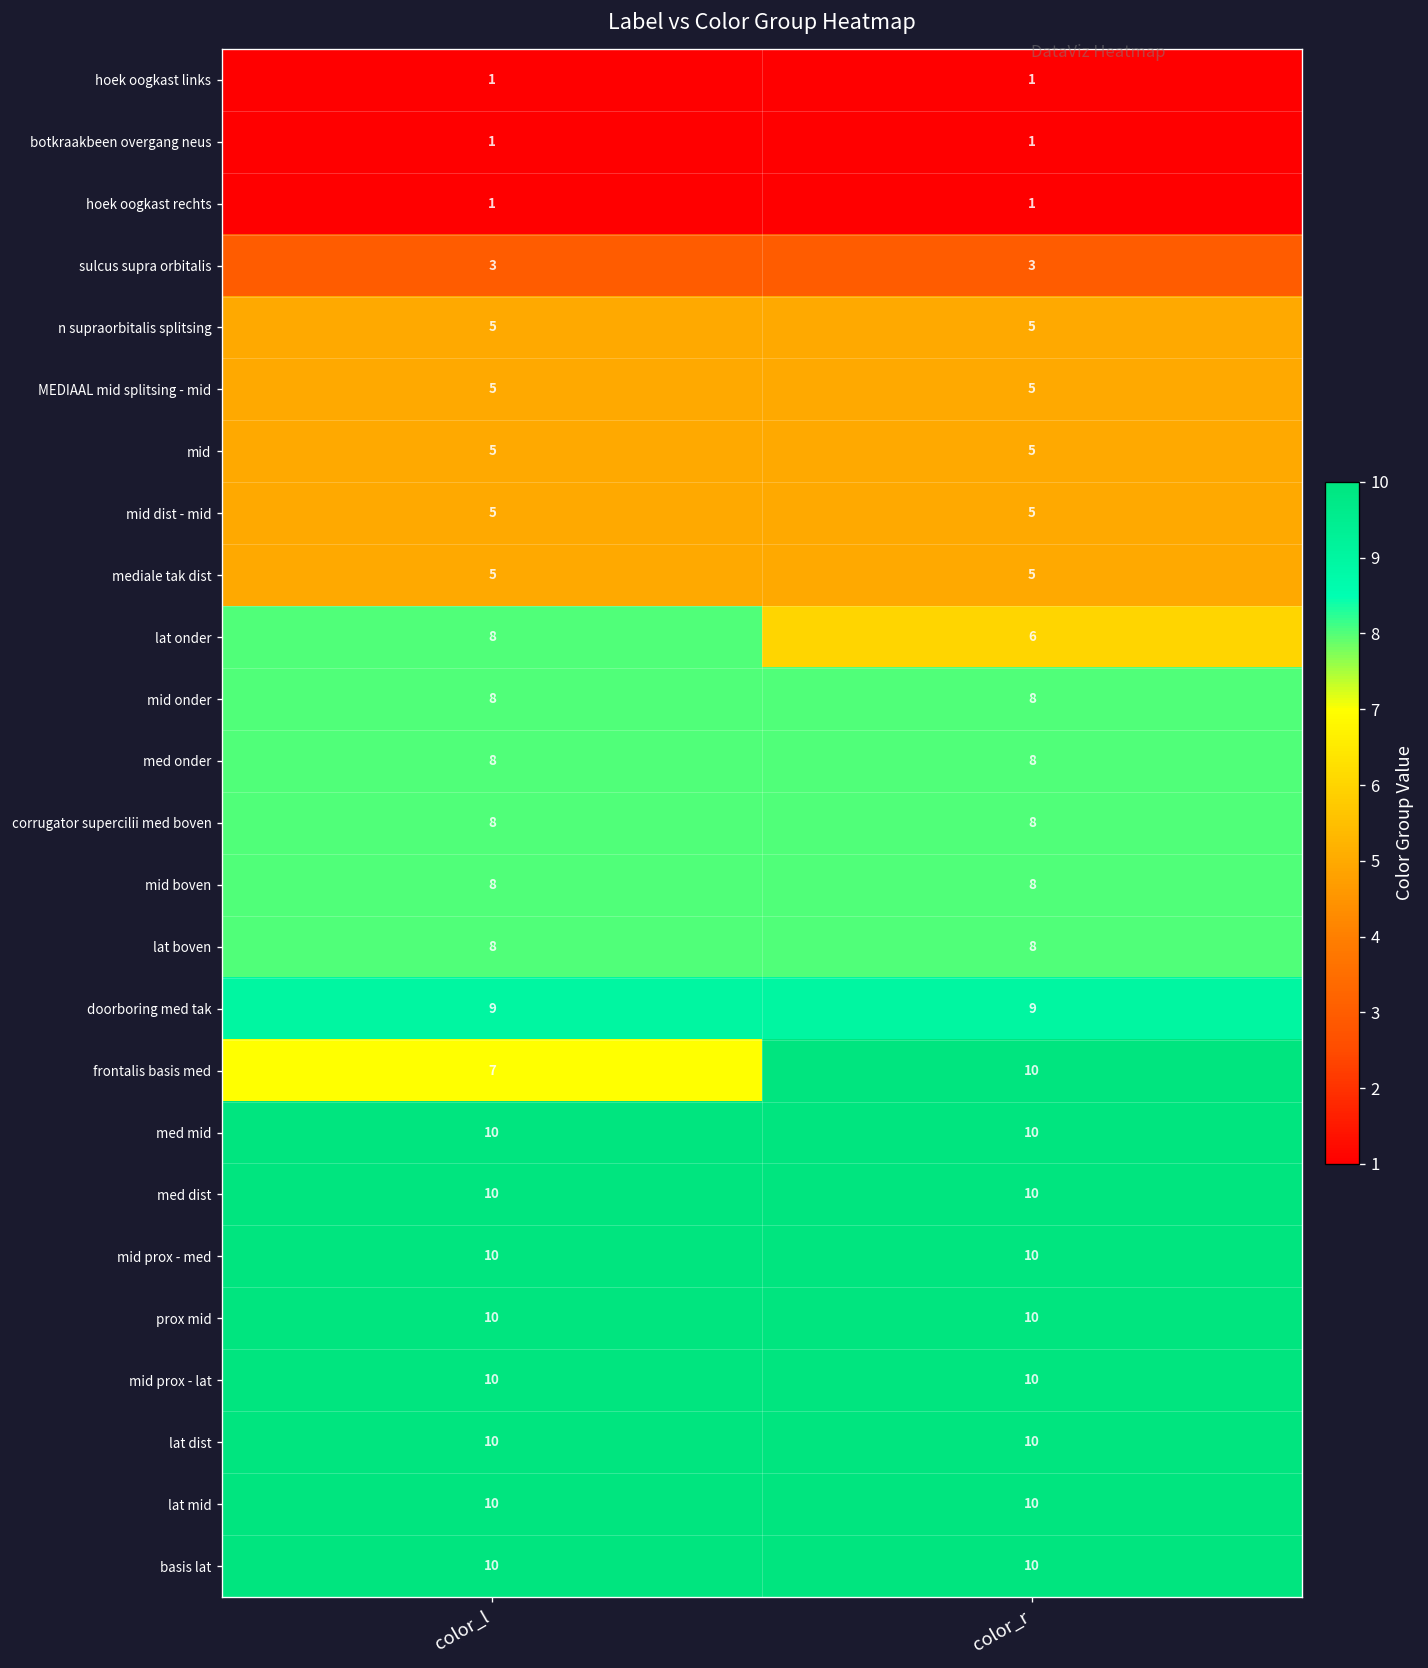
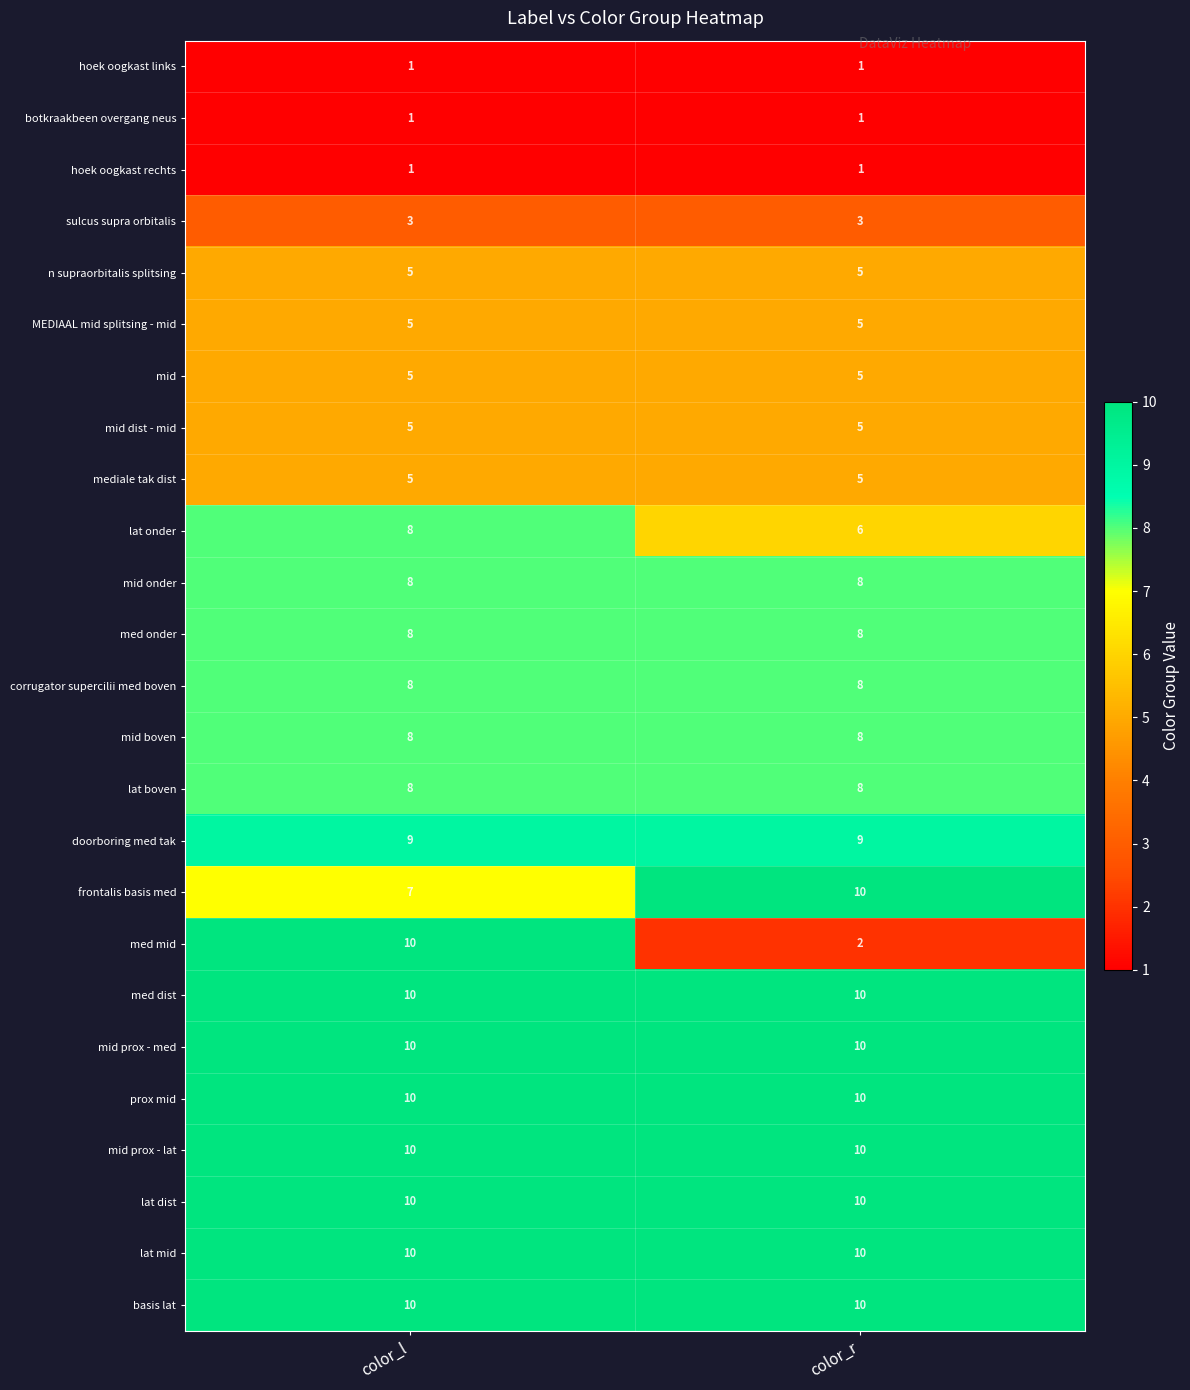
  {
    "hoek oogkast links": {
      "color_l": 1,
      "color_r": 1
    },
    "botkraakbeen overgang neus": {
      "color_l": 1,
      "color_r": 1
    },
    "hoek oogkast rechts": {
      "color_l": 1,
      "color_r": 1
    },
    "sulcus supra orbitalis": {
      "color_l": 3,
      "color_r": 3
    },
    "n supraorbitalis splitsing": {
      "color_l": 5,
      "color_r": 5
    },
    "MEDIAAL mid splitsing - mid": {
      "color_l": 5,
      "color_r": 5
    },
    "mid": {
      "color_l": 5,
      "color_r": 5
    },
    "mid dist - mid": {
      "color_l": 5,
      "color_r": 5
    },
    "mediale tak dist": {
      "color_l": 5,
      "color_r": 5
    },
    "lat onder": {
      "color_l": 8,
      "color_r": 6
    },
    "mid onder": {
      "color_l": 8,
      "color_r": 8
    },
    "med onder": {
      "color_l": 8,
      "color_r": 8
    },
    "corrugator supercilii med boven": {
      "color_l": 8,
      "color_r": 8
    },
    "mid boven": {
      "color_l": 8,
      "color_r": 8
    },
    "lat boven": {
      "color_l": 8,
      "color_r": 8
    },
    "doorboring med tak": {
      "color_l": 9,
      "color_r": 9
    },
    "frontalis basis med": {
      "color_l": 7,
      "color_r": 10
    },
    "med mid": {
      "color_l": 10,
-     "color_r": 10
+     "color_r": 2
    },
    "med dist": {
      "color_l": 10,
      "color_r": 10
    },
    "mid prox - med": {
      "color_l": 10,
      "color_r": 10
    },
    "prox mid": {
      "color_l": 10,
      "color_r": 10
    },
    "mid prox - lat": {
      "color_l": 10,
      "color_r": 10
    },
    "lat dist": {
      "color_l": 10,
      "color_r": 10
    },
    "lat mid": {
      "color_l": 10,
      "color_r": 10
    },
    "basis lat": {
      "color_l": 10,
      "color_r": 10
    }
  }
